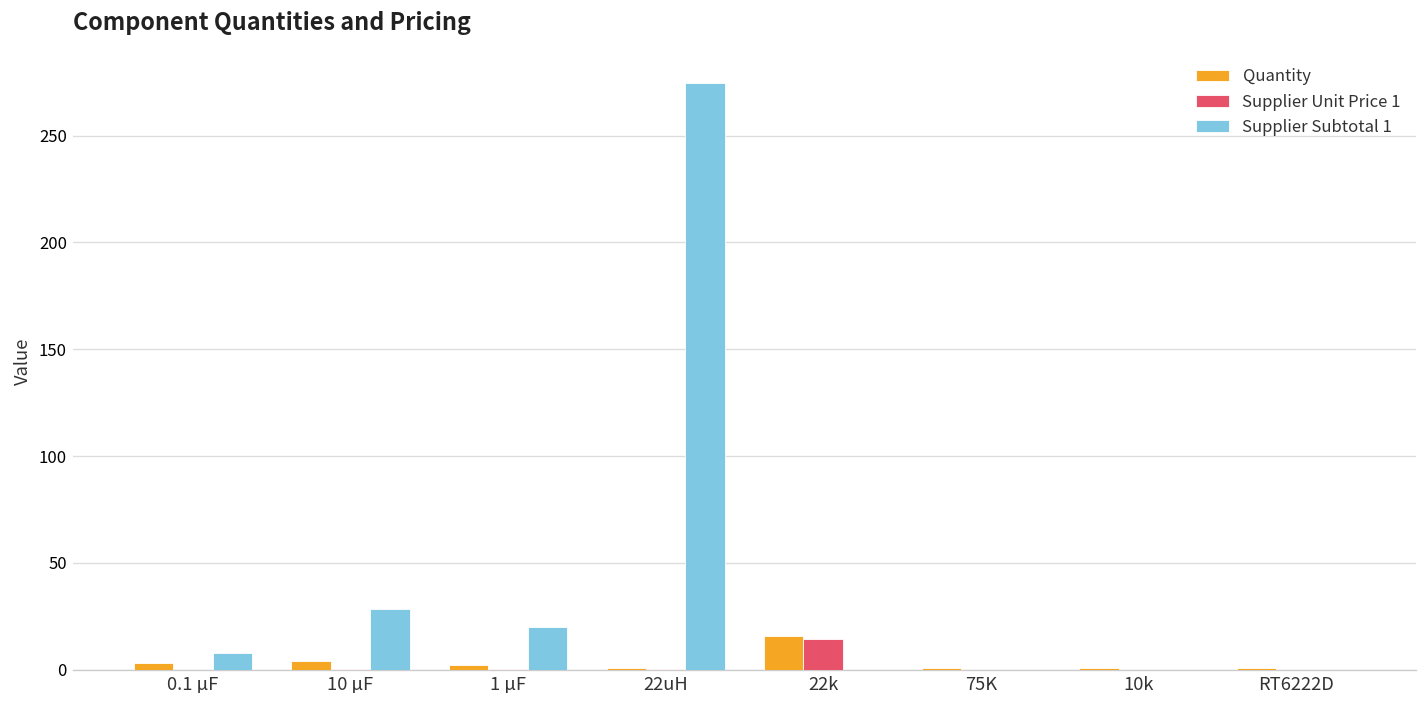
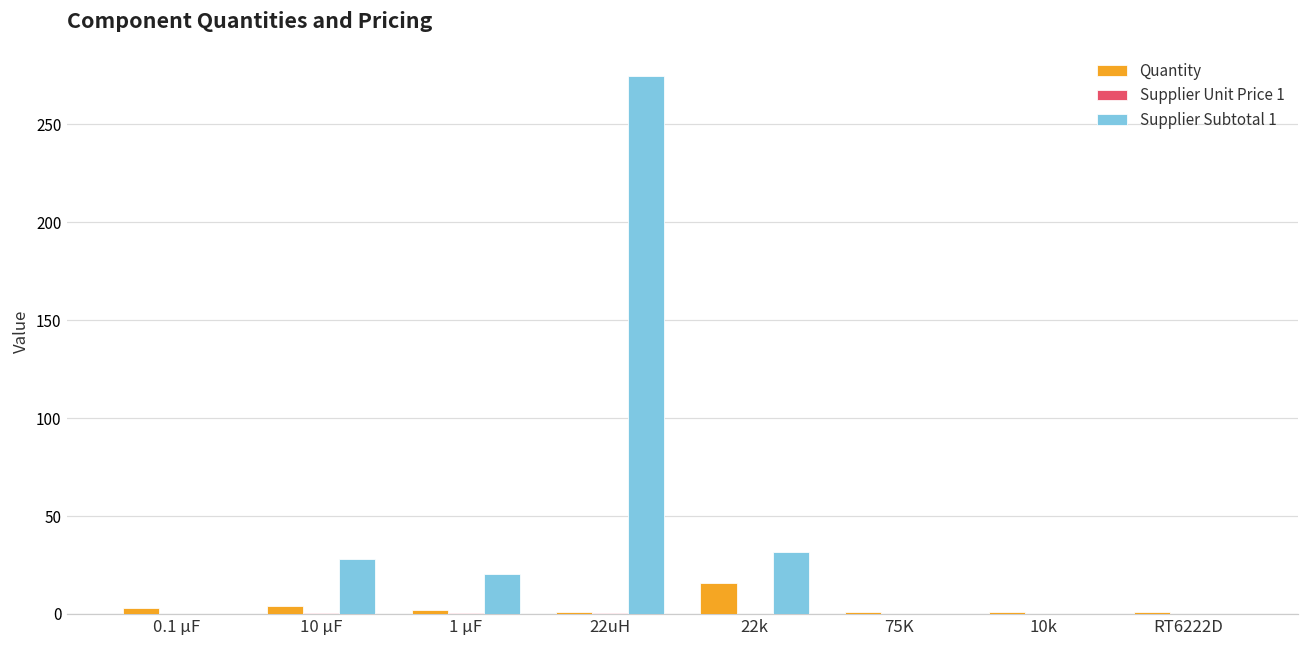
  {
    "Quantity": {
      "0.1 µF": 3,
      "10 µF": 4,
      "1 µF": 2,
      "22k": 16
    },
    "Supplier Unit Price 1": {
      "0.1 µF": 0,
-     "22k": 14,
+     "22k": 0,
      "RT6222D": 0
    },
    "Supplier Subtotal 1": {
-     "0.1 µF": 8,
+     "0.1 µF": 0,
      "10 µF": 28,
      "1 µF": 20,
      "22uH": 275,
-     "22k": 0,
+     "22k": 32,
      "RT6222D": 0
    }
  }
